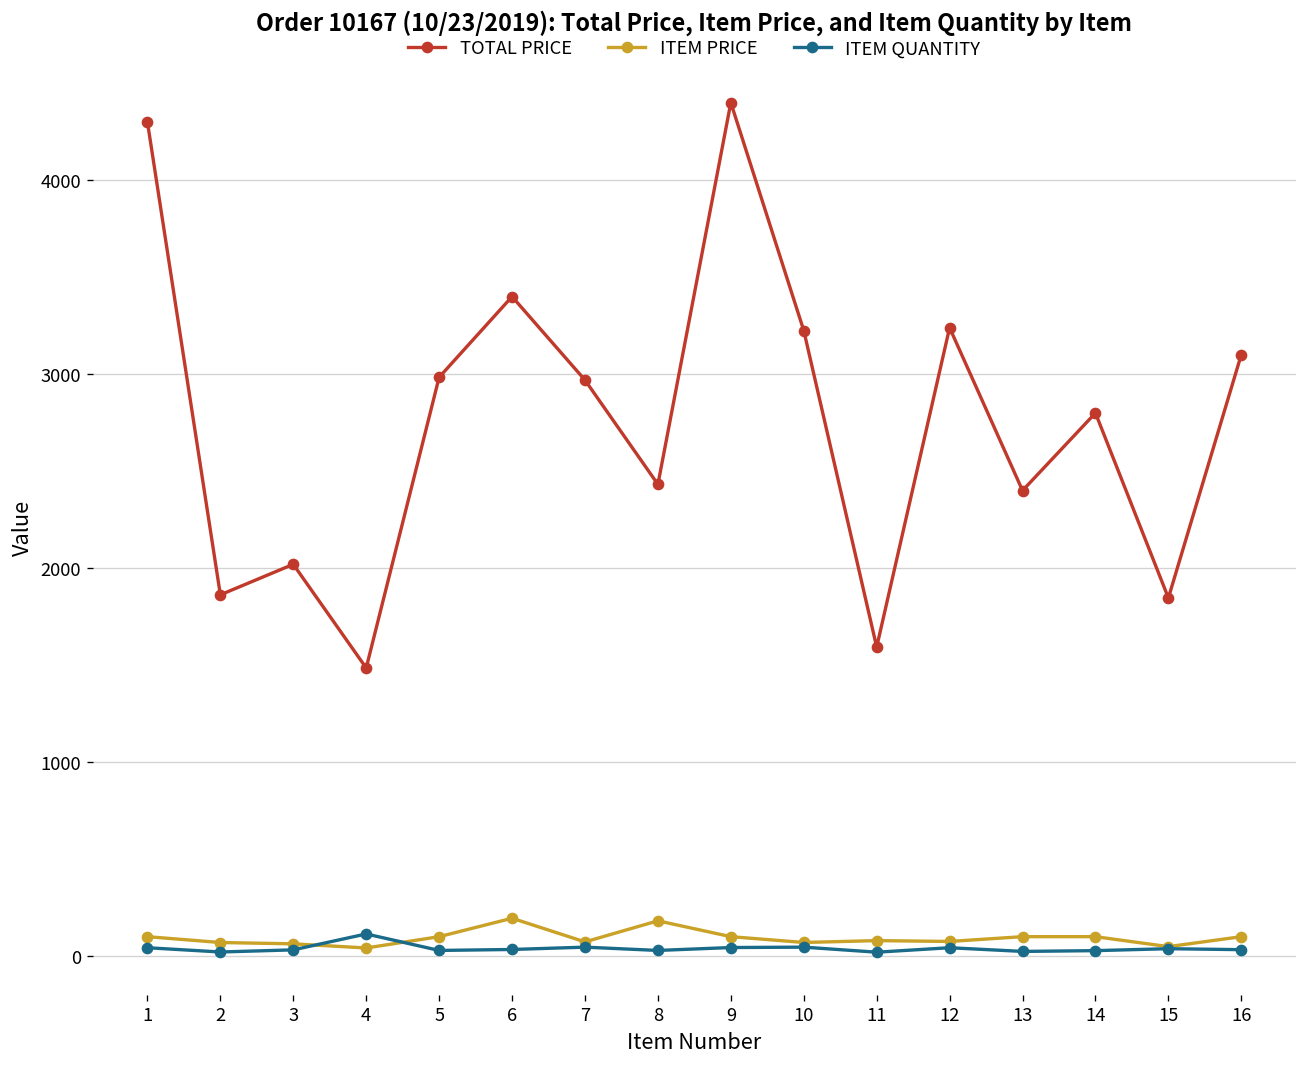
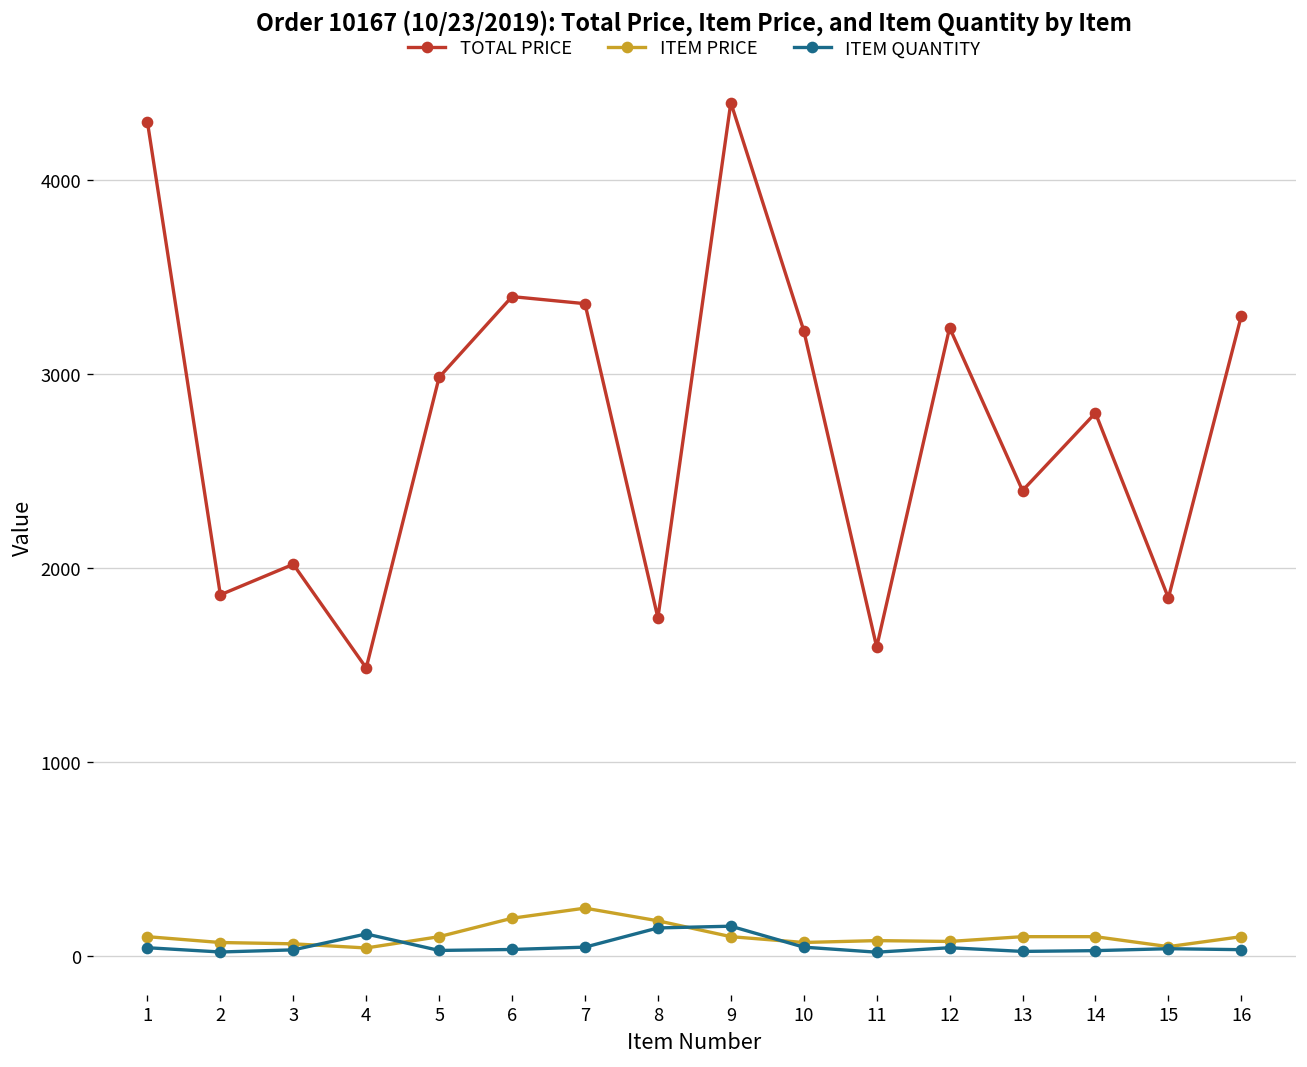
  {
    "TOTAL PRICE": {
      "1": 4300,
      "2": 1860,
      "3": 2020,
      "4": 1490,
      "5": 2980,
      "6": 3400,
-     "7": 2970,
-     "8": 2430,
+     "7": 3360,
+     "8": 1740,
      "9": 4400,
      "10": 3230,
      "11": 1590,
      "12": 3240,
      "13": 2400,
      "14": 2800,
      "15": 1850,
-     "16": 3100
+     "16": 3300
    },
    "ITEM PRICE": {
      "1": 100,
      "2": 70,
      "3": 60,
      "4": 40,
      "5": 100,
      "6": 200,
-     "7": 70,
+     "7": 250,
      "8": 180,
      "9": 100,
      "10": 70,
      "11": 80,
      "12": 80,
      "13": 100,
      "14": 100,
      "16": 100
    },
    "ITEM QUANTITY": {
      "1": 40,
      "2": 20,
      "3": 30,
      "4": 110,
      "5": 30,
      "6": 30,
      "7": 50,
-     "8": 30,
-     "9": 40,
+     "8": 150,
+     "9": 150,
      "10": 50,
      "11": 20,
      "12": 40,
      "13": 20,
      "14": 30,
      "16": 30
    }
  }
